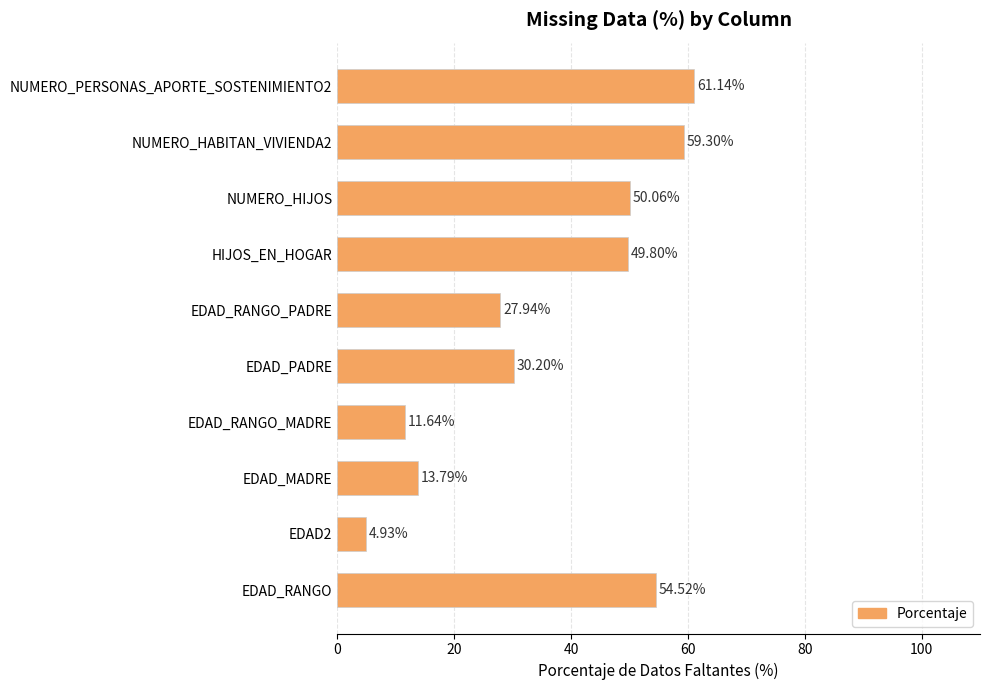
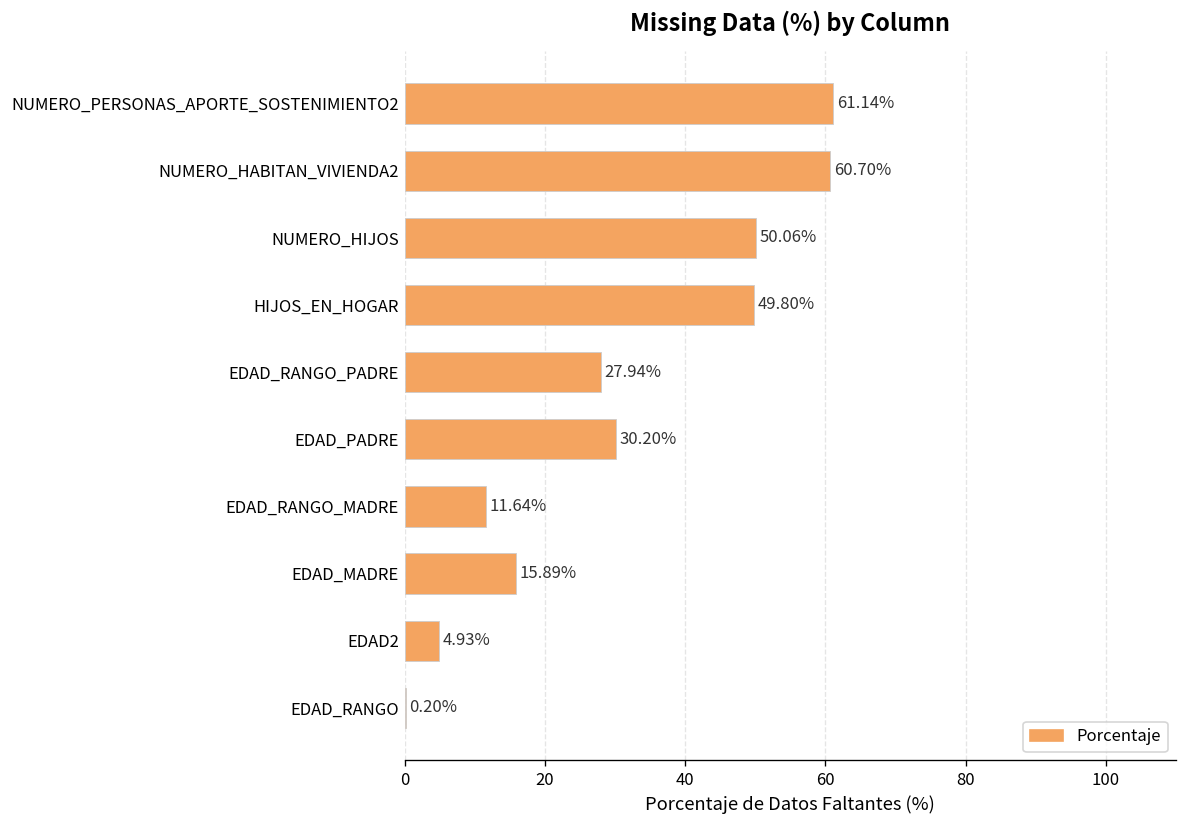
  {
    "NUMERO_PERSONAS_APORTE_SOSTENIMIENTO2": "61.14%",
-   "NUMERO_HABITAN_VIVIENDA2": "59.30%",
+   "NUMERO_HABITAN_VIVIENDA2": "60.70%",
    "NUMERO_HIJOS": "50.06%",
    "HIJOS_EN_HOGAR": "49.80%",
    "EDAD_RANGO_PADRE": "27.94%",
    "EDAD_PADRE": "30.20%",
    "EDAD_RANGO_MADRE": "11.64%",
-   "EDAD_MADRE": "13.79%",
+   "EDAD_MADRE": "15.89%",
    "EDAD2": "4.93%",
-   "EDAD_RANGO": "54.52%"
+   "EDAD_RANGO": "0.20%"
  }
